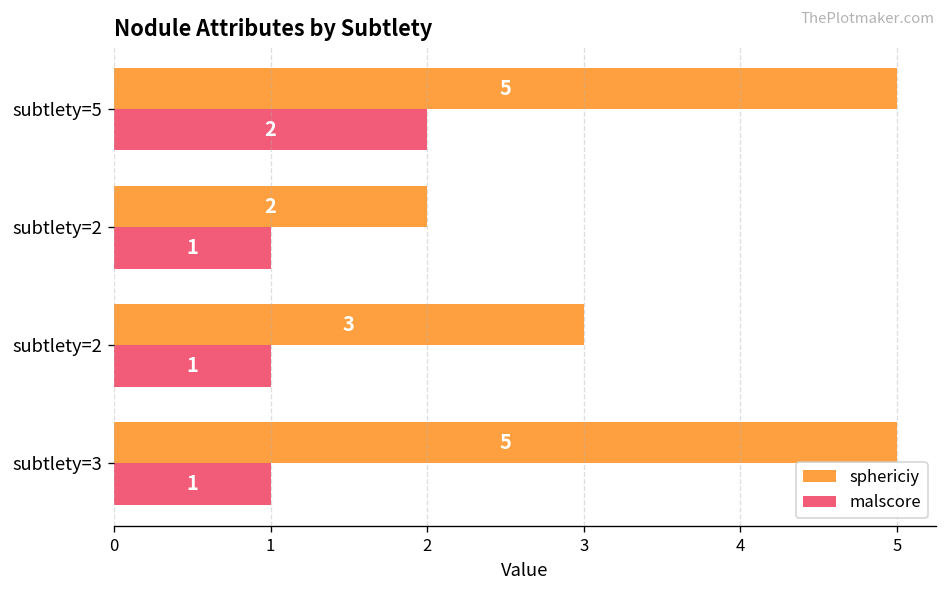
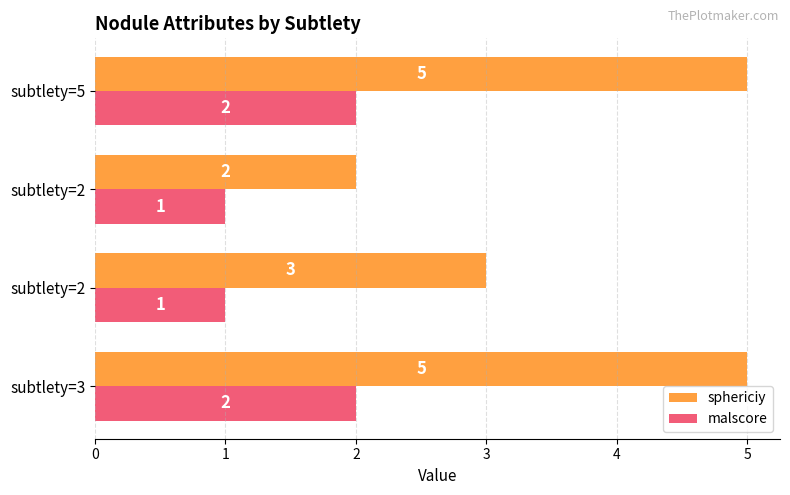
  {
    "sphericiy": {
      "subtlety=5": 5,
      "subtlety=3": 5
    },
    "malscore": {
      "subtlety=5": 2,
-     "subtlety=3": 1
+     "subtlety=3": 2
    }
  }
